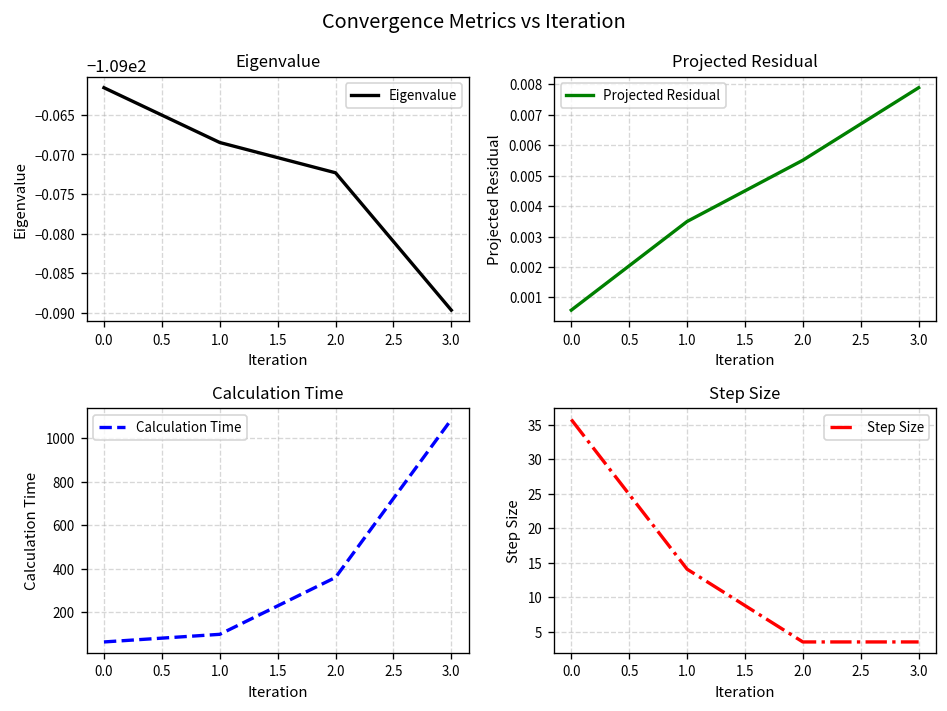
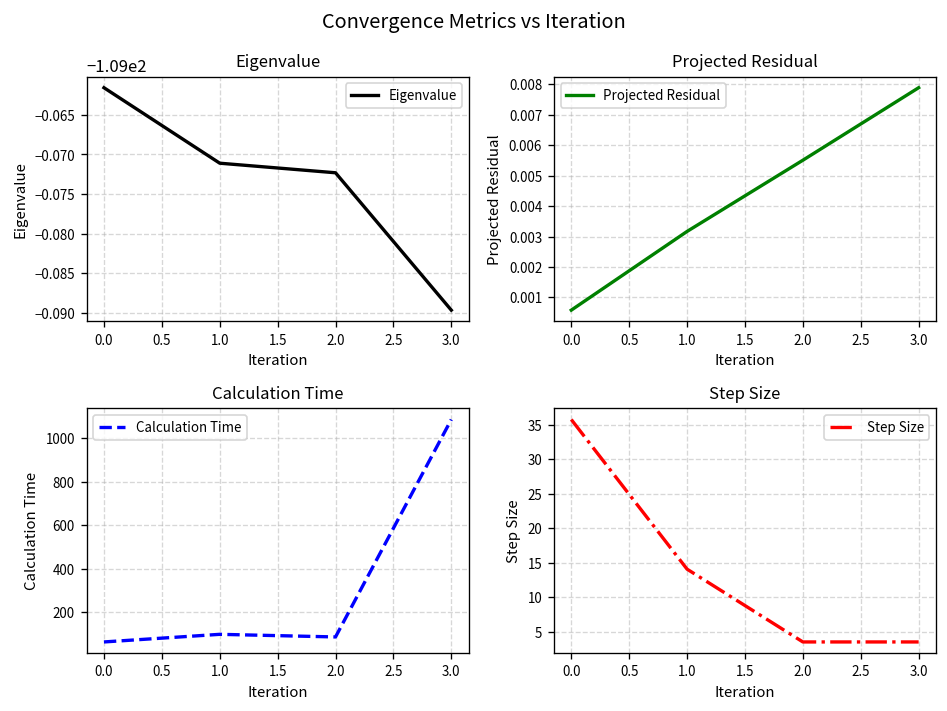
  {
    "Eigenvalue": {
      "0.0": -109.062,
-     "1.0": -109.068,
+     "1.0": -109.071,
      "2.0": -109.072,
      "3.0": -109.090
    },
    "Projected Residual": {
      "0.0": 0.0006,
-     "1.0": 0.0035,
+     "1.0": 0.0032,
      "2.0": 0.0055,
      "3.0": 0.0079
    },
    "Calculation Time": {
      "0.0": 60,
      "1.0": 100,
-     "2.0": 360,
+     "2.0": 90,
      "3.0": 1090
    },
    "Step Size": {
      "0.0": 36,
      "1.0": 14,
      "2.0": 4,
      "3.0": 4
    }
  }
